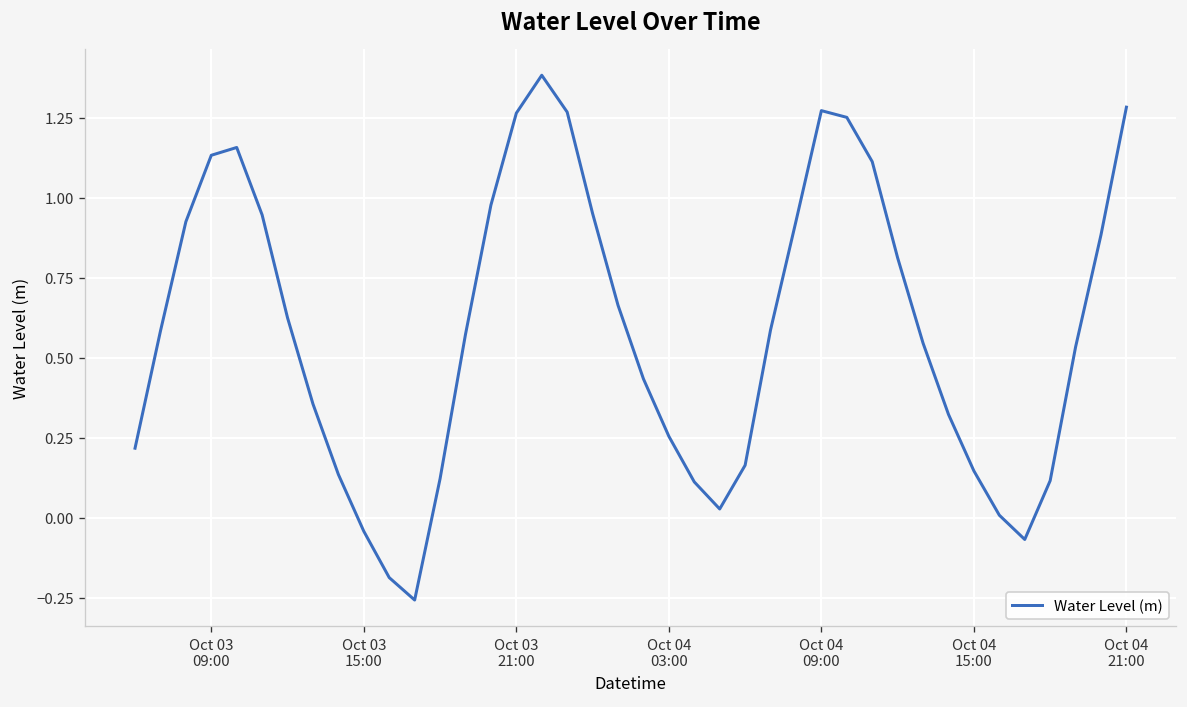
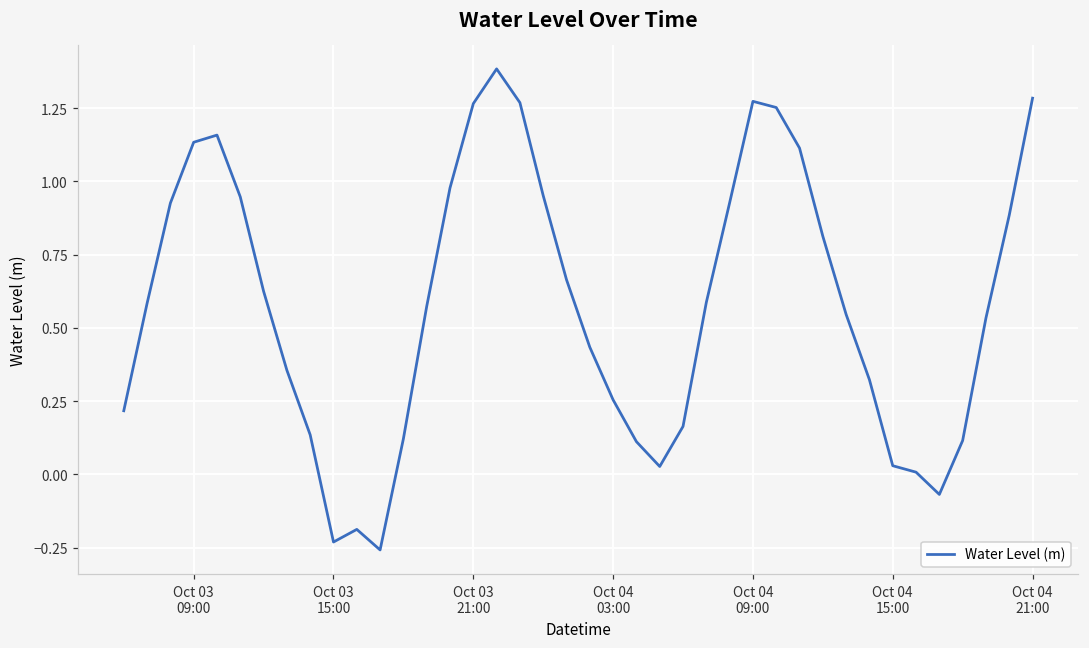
  {
    "Oct 03 09:00": 1.13,
-   "Oct 03 15:00": -0.04,
+   "Oct 03 15:00": -0.23,
    "Oct 03 21:00": 1.27,
    "Oct 04 03:00": 0.25,
    "Oct 04 09:00": 1.27,
-   "Oct 04 15:00": 0.15,
+   "Oct 04 15:00": 0.03,
    "Oct 04 21:00": 1.28
  }
